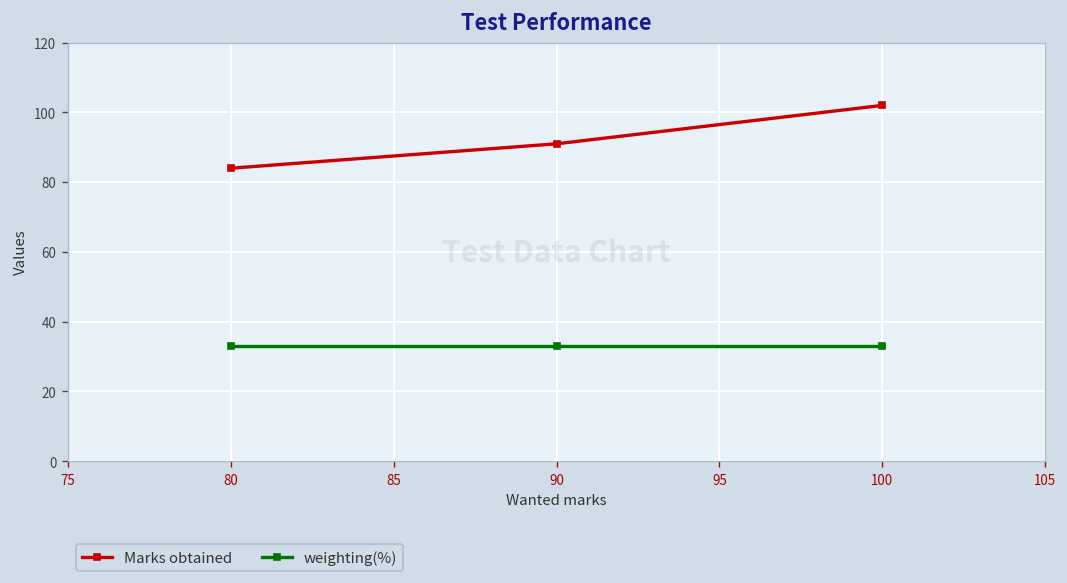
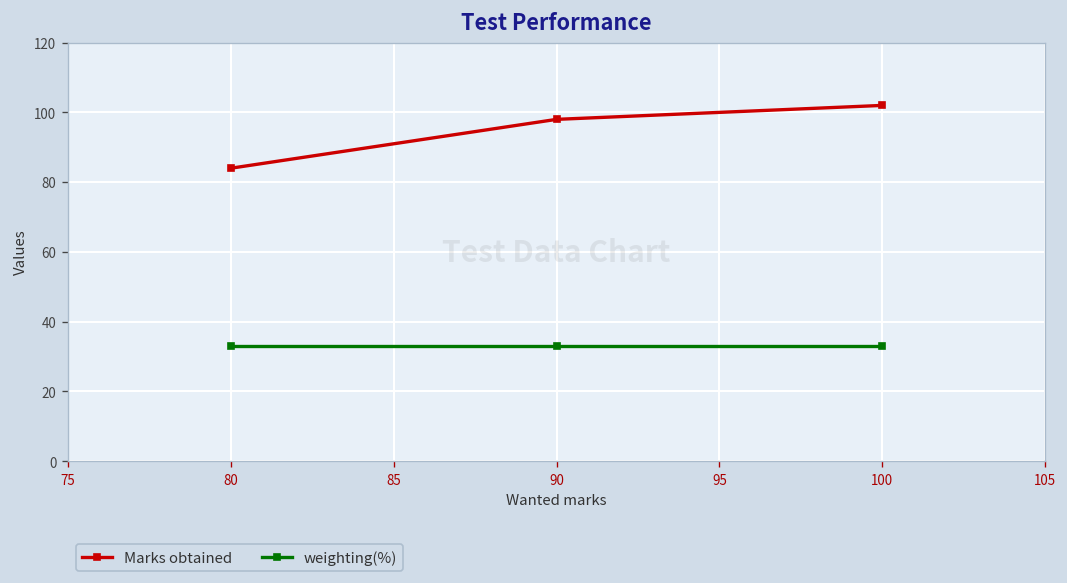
  {
    "Marks obtained": {
      "80": 84,
-     "90": 91,
+     "90": 98,
      "100": 102
    },
    "weighting(%)": {
      "80": 33,
      "90": 33,
      "100": 33
    }
  }
